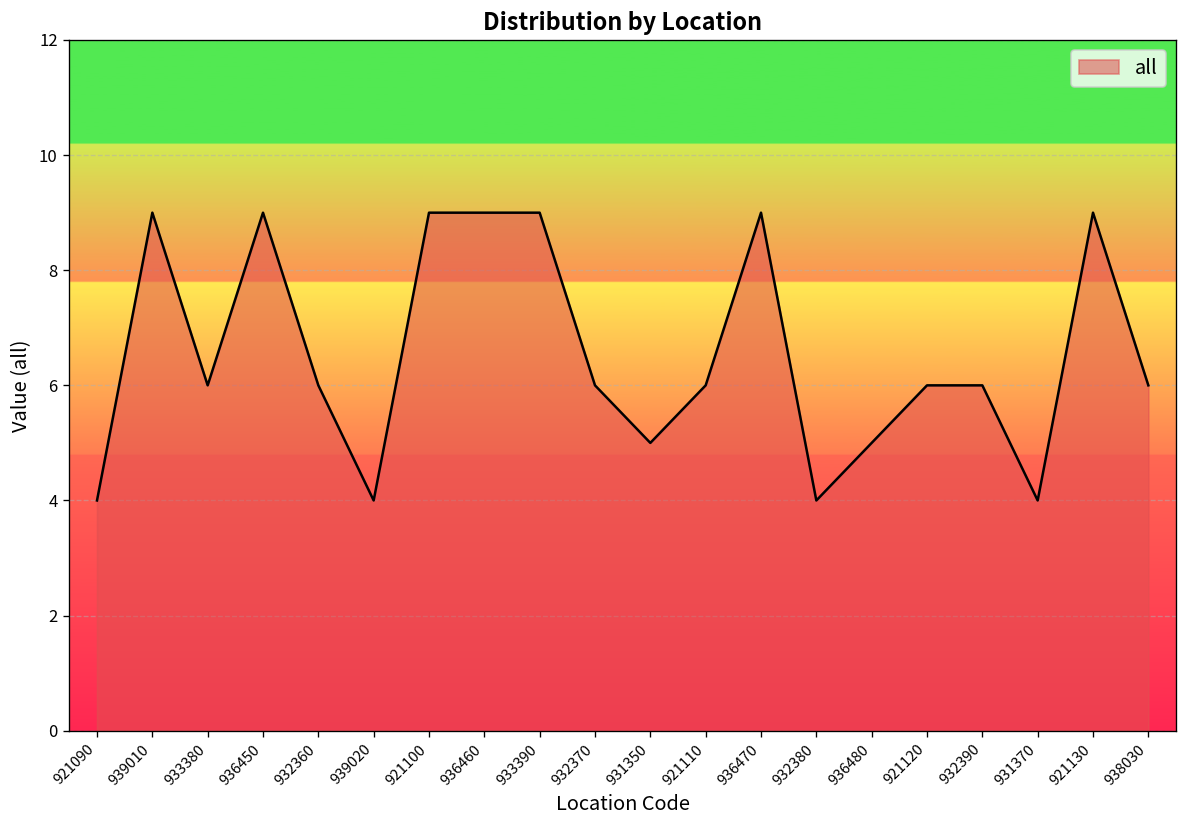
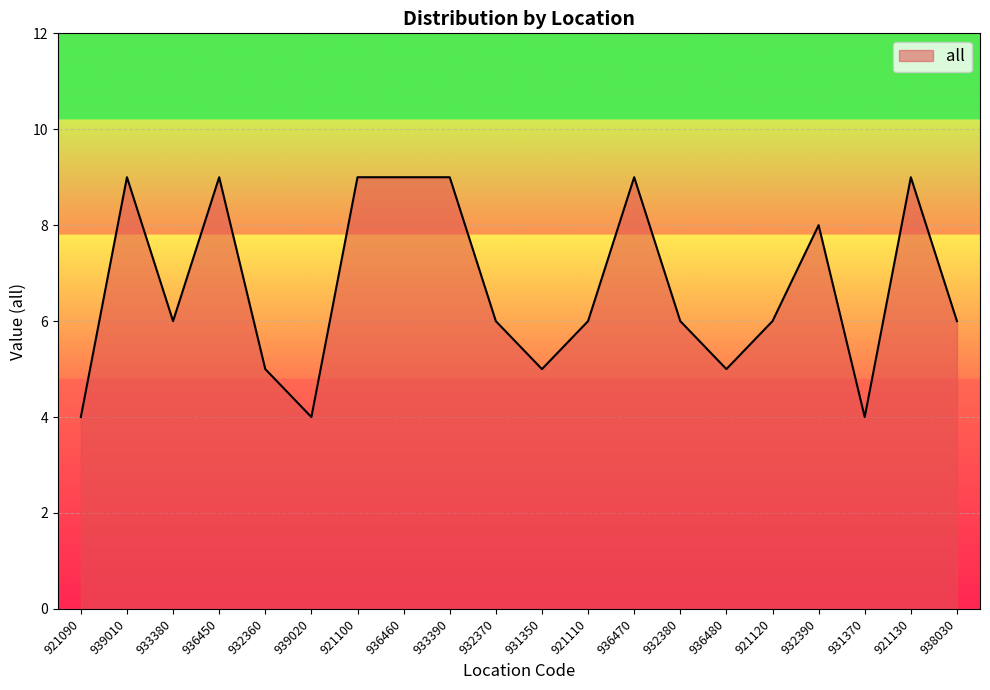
  {
    "921090": 4,
    "939010": 9,
    "933380": 6,
    "936450": 9,
-   "932360": 6,
+   "932360": 5,
    "939020": 4,
    "921100": 9,
    "936460": 9,
    "933390": 9,
    "932370": 6,
    "931350": 5,
    "921110": 6,
    "936470": 9,
-   "932380": 4,
+   "932380": 6,
    "936480": 5,
    "921120": 6,
-   "932390": 6,
+   "932390": 8,
    "931370": 4,
    "921130": 9,
    "938030": 6
  }
